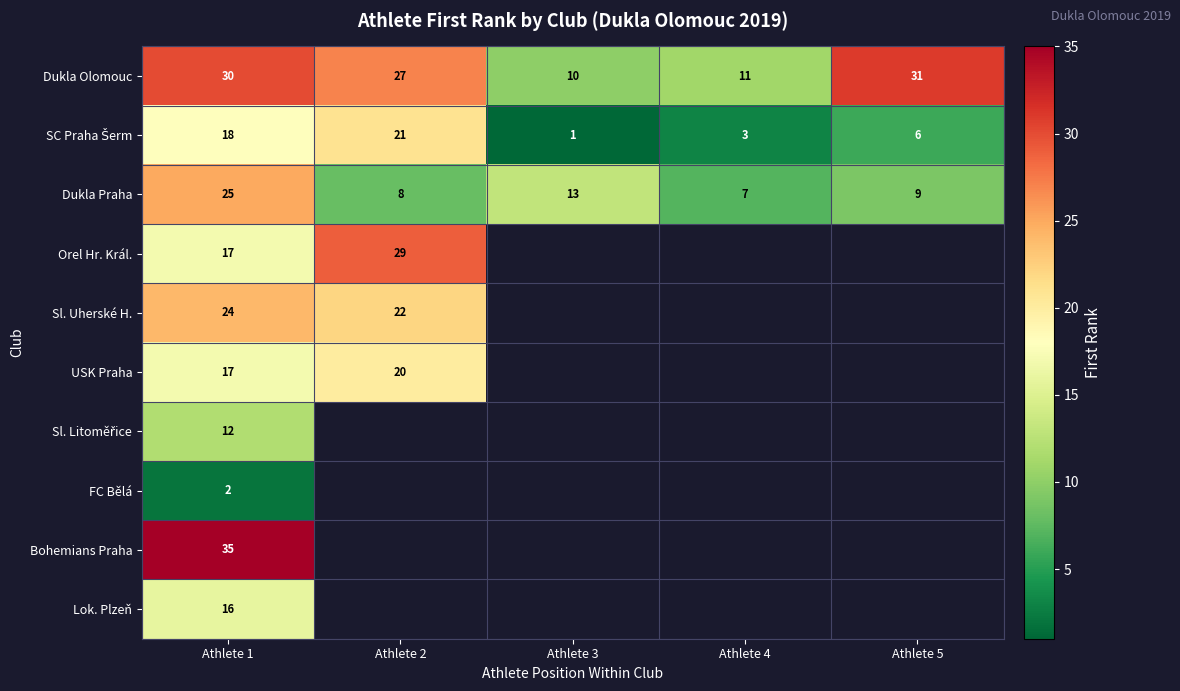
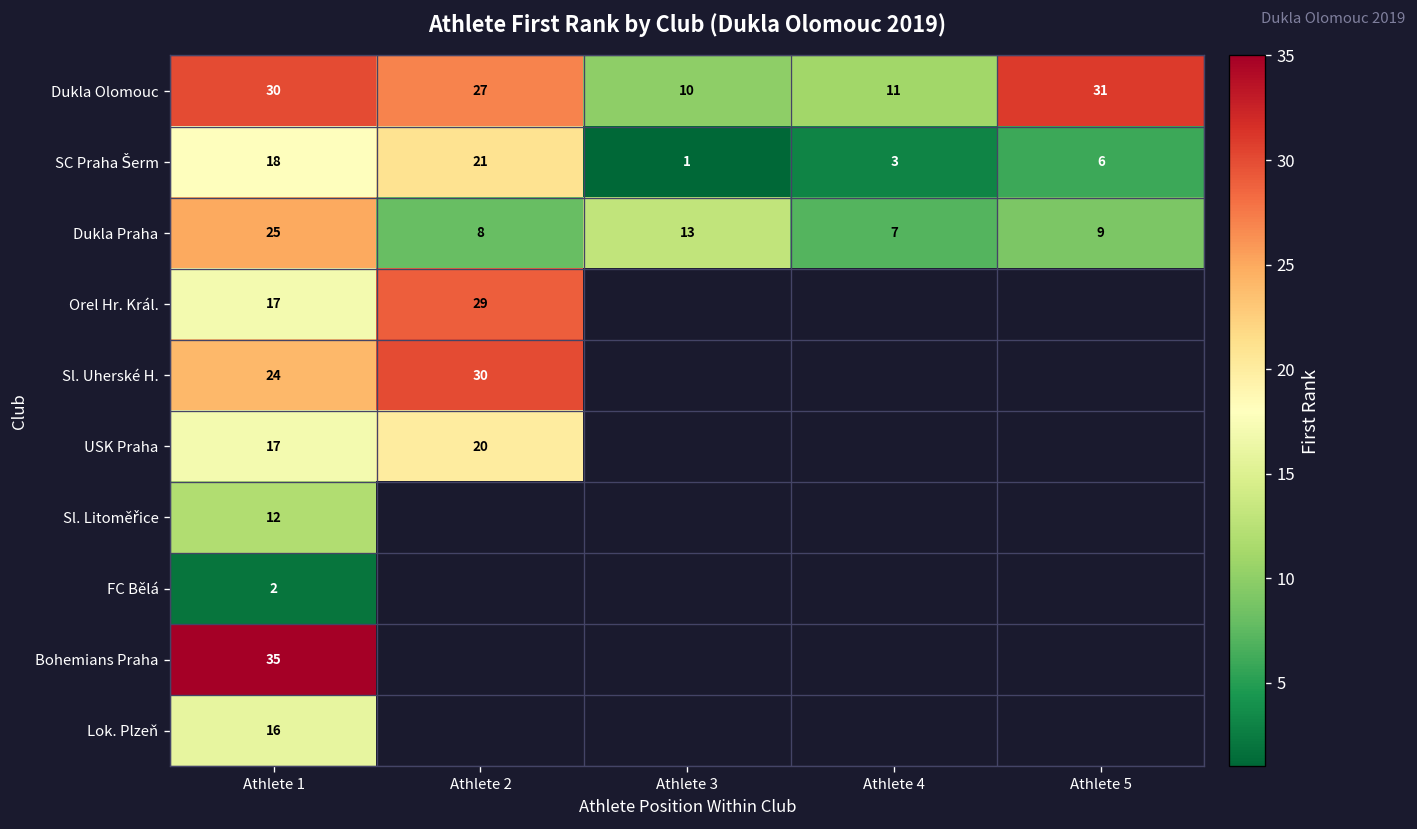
  {
    "Dukla Olomouc": {
      "Athlete 1": 30,
      "Athlete 2": 27,
      "Athlete 3": 10,
      "Athlete 4": 11,
      "Athlete 5": 31
    },
    "SC Praha Šerm": {
      "Athlete 1": 18,
      "Athlete 2": 21,
      "Athlete 3": 1,
      "Athlete 4": 3,
      "Athlete 5": 6
    },
    "Dukla Praha": {
      "Athlete 1": 25,
      "Athlete 2": 8,
      "Athlete 3": 13,
      "Athlete 4": 7,
      "Athlete 5": 9
    },
    "Orel Hr. Král.": {
      "Athlete 1": 17,
      "Athlete 2": 29
    },
    "Sl. Uherské H.": {
      "Athlete 1": 24,
-     "Athlete 2": 22
+     "Athlete 2": 30
    },
    "USK Praha": {
      "Athlete 1": 17,
      "Athlete 2": 20
    },
    "Sl. Litoměřice": {
      "Athlete 1": 12
    },
    "FC Bělá": {
      "Athlete 1": 2
    },
    "Bohemians Praha": {
      "Athlete 1": 35
    },
    "Lok. Plzeň": {
      "Athlete 1": 16
    }
  }
